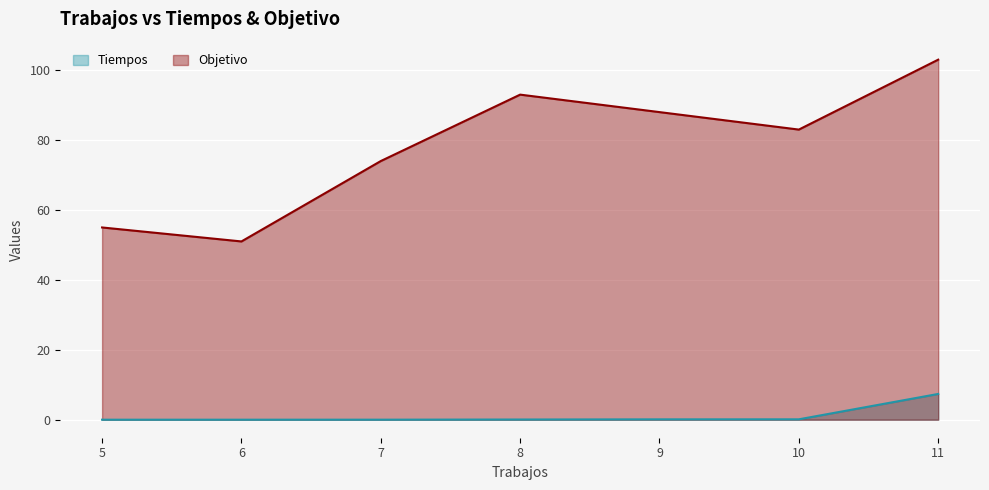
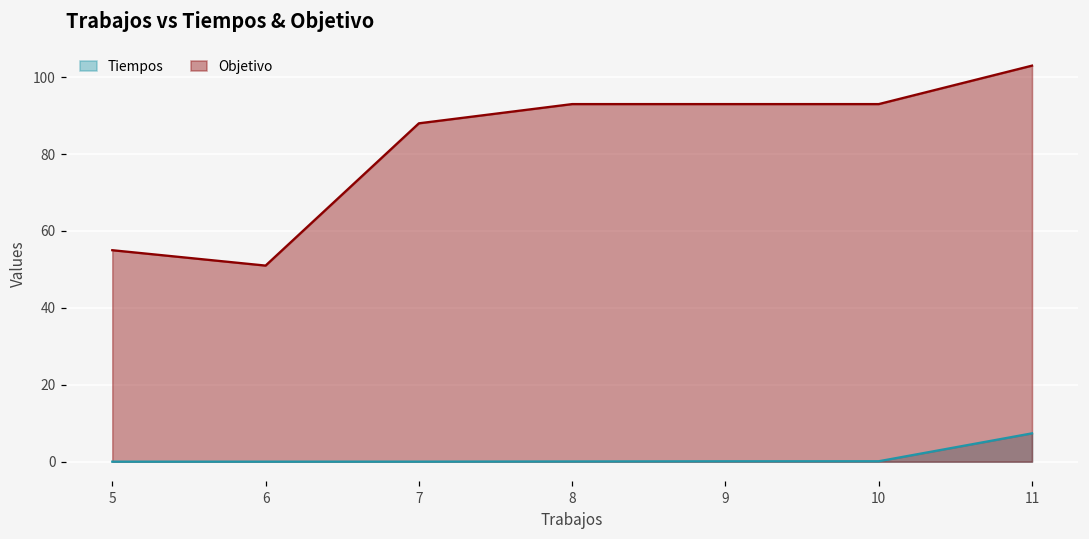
  {
    "Tiempos": {
      "5": 0,
      "6": 0,
      "7": 0,
      "8": 0,
      "9": 0,
      "10": 0,
      "11": 7
    },
    "Objetivo": {
      "5": 55,
      "6": 51,
-     "7": 74,
+     "7": 88,
      "8": 93,
-     "9": 88,
-     "10": 83,
+     "9": 93,
+     "10": 93,
      "11": 103
    }
  }
